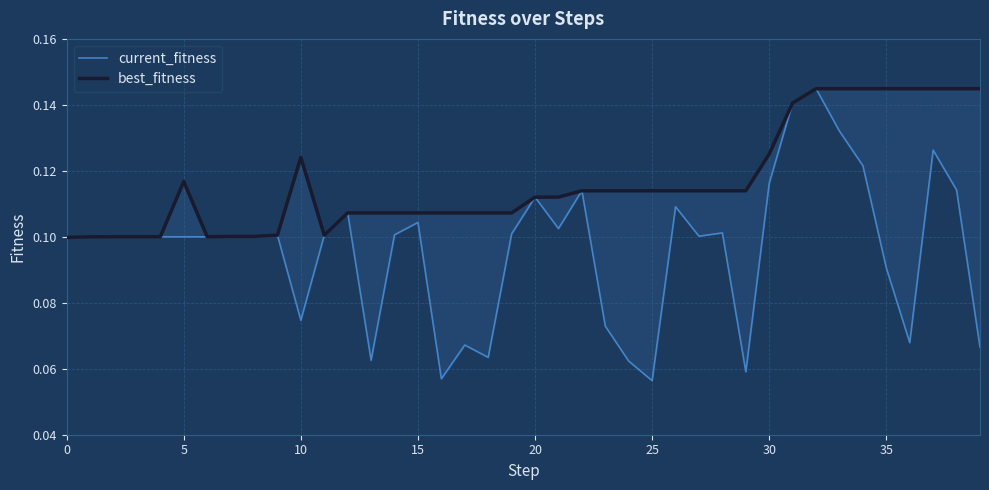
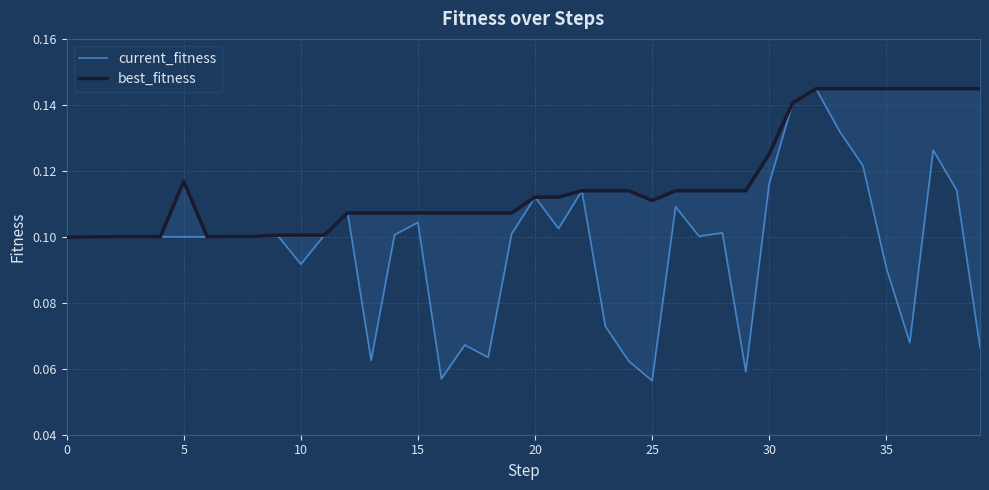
  {
    "current_fitness": {
      "5": 0.100,
-     "10": 0.075,
+     "10": 0.092,
      "15": 0.104,
      "25": 0.056,
      "30": 0.116,
      "35": 0.091
    },
    "best_fitness": {
      "5": 0.117,
-     "10": 0.124,
+     "10": 0.100,
      "15": 0.107,
-     "25": 0.114,
+     "25": 0.111,
      "30": 0.125,
      "35": 0.145
    }
  }
